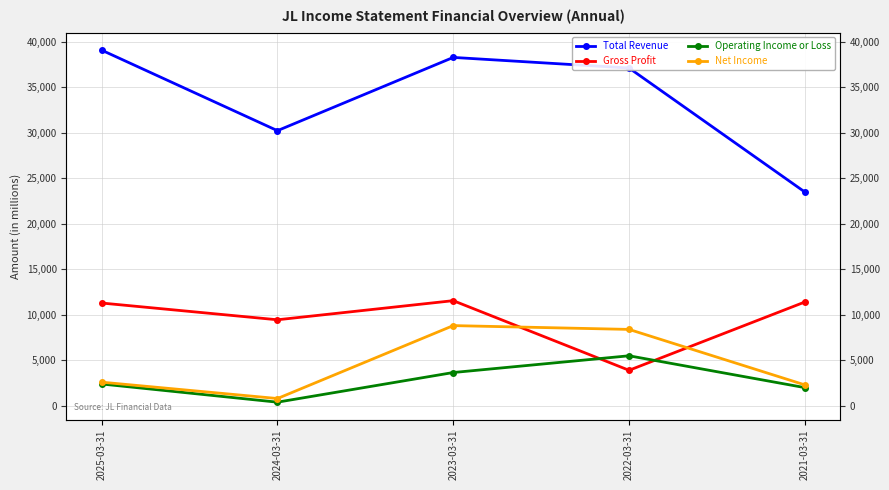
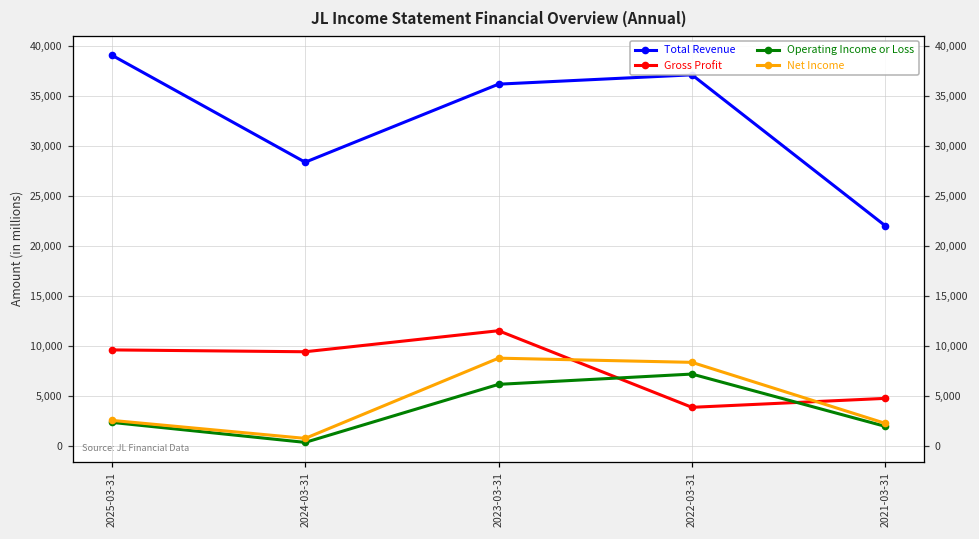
  {
    "Total Revenue": {
      "2025-03-31": "39,000",
-     "2024-03-31": "30,000",
-     "2023-03-31": "38,000",
-     "2021-03-31": "24,000"
+     "2024-03-31": "28,000",
+     "2023-03-31": "36,000",
+     "2021-03-31": "22,000"
    },
    "Gross Profit": {
-     "2025-03-31": "11,000",
+     "2025-03-31": "10,000",
      "2024-03-31": "9,000",
      "2023-03-31": "12,000",
      "2022-03-31": "4,000",
-     "2021-03-31": "11,000"
+     "2021-03-31": "5,000"
    },
    "Operating Income or Loss": {
      "2024-03-31": "0",
-     "2023-03-31": "4,000",
-     "2022-03-31": "6,000",
+     "2023-03-31": "6,000",
+     "2022-03-31": "7,000",
      "2021-03-31": "2,000"
    },
    "Net Income": {
      "2024-03-31": "1,000",
      "2023-03-31": "9,000",
      "2022-03-31": "8,000",
      "2021-03-31": "2,000"
    }
  }
